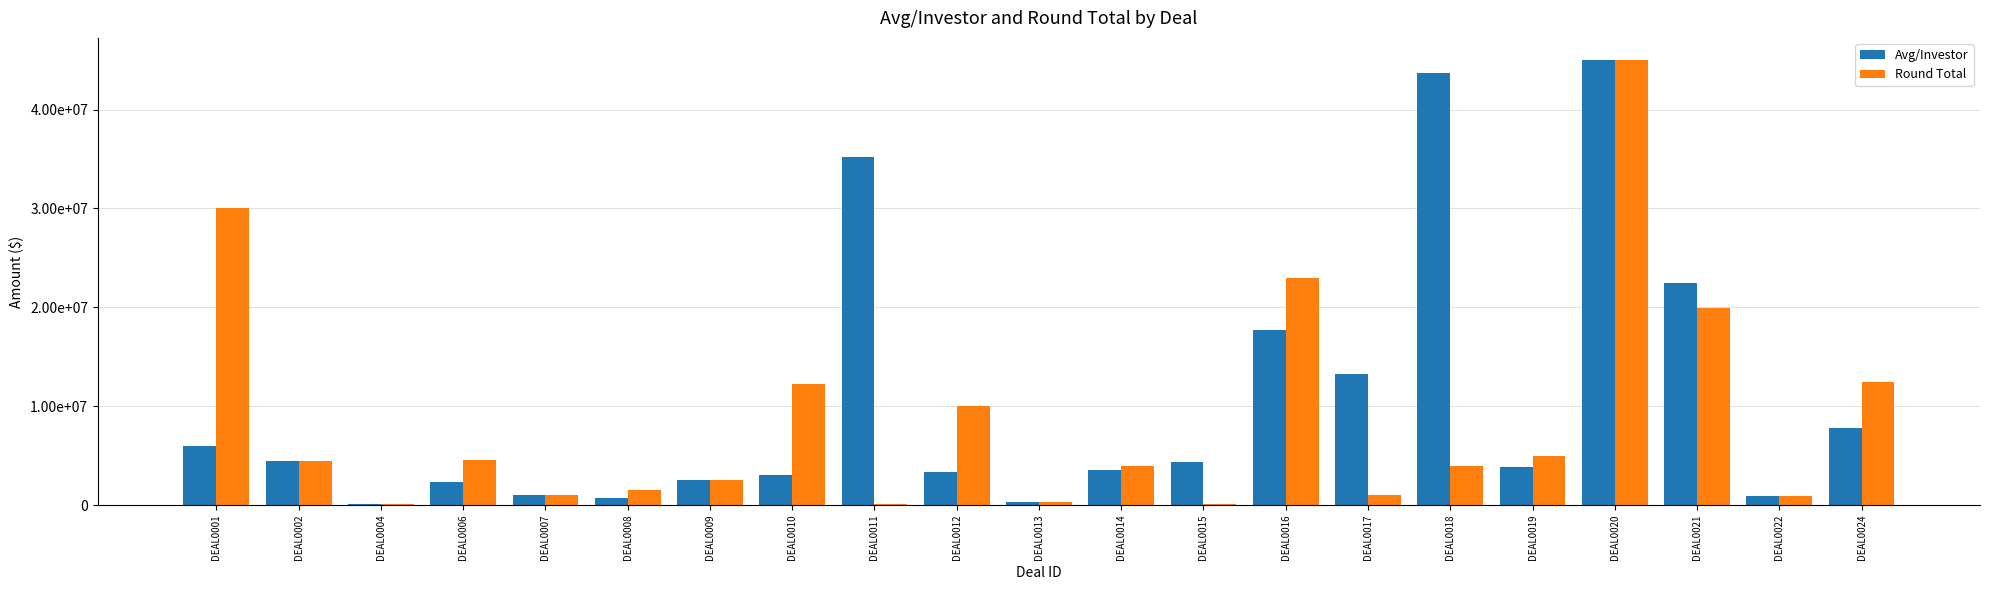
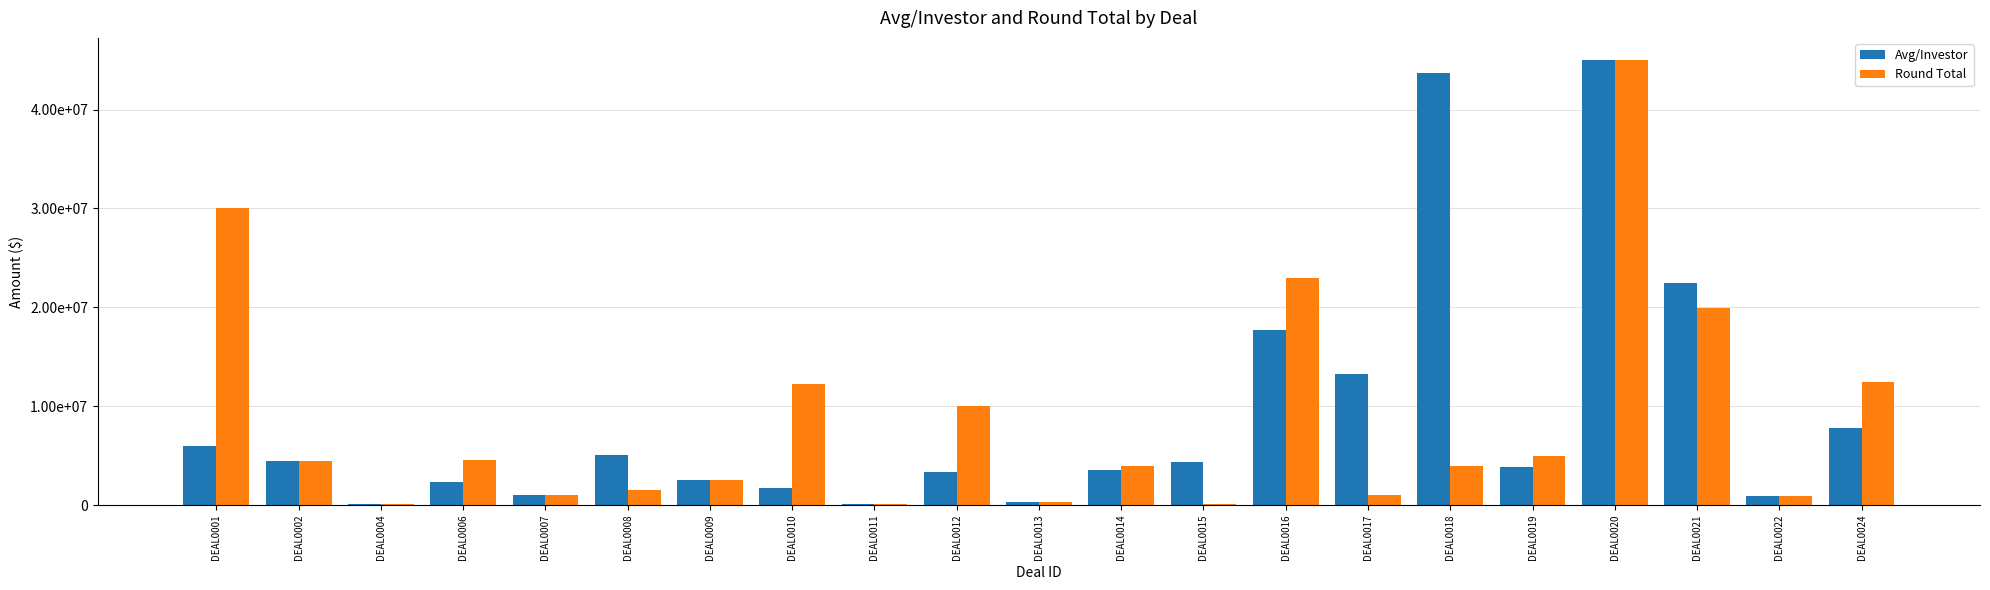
  {
    "Avg/Investor": {
      "DEAL0001": 6000000,
      "DEAL0002": 5000000,
      "DEAL0006": 2000000,
      "DEAL0007": 1000000,
-     "DEAL0008": 1000000,
+     "DEAL0008": 5000000,
      "DEAL0009": 3000000,
-     "DEAL0010": 3000000,
-     "DEAL0011": 35000000,
+     "DEAL0010": 2000000,
+     "DEAL0011": 0,
      "DEAL0012": 3000000,
      "DEAL0013": 0,
      "DEAL0014": 4000000,
      "DEAL0015": 4000000,
      "DEAL0016": 18000000,
      "DEAL0017": 13000000,
      "DEAL0018": 44000000,
      "DEAL0019": 4000000,
      "DEAL0020": 45000000,
      "DEAL0021": 23000000,
      "DEAL0022": 1000000,
      "DEAL0024": 8000000
    },
    "Round Total": {
      "DEAL0001": 30000000,
      "DEAL0002": 5000000,
      "DEAL0006": 5000000,
      "DEAL0007": 1000000,
      "DEAL0008": 2000000,
      "DEAL0009": 3000000,
      "DEAL0010": 12000000,
      "DEAL0012": 10000000,
      "DEAL0013": 0,
      "DEAL0014": 4000000,
      "DEAL0016": 23000000,
      "DEAL0017": 1000000,
      "DEAL0018": 4000000,
      "DEAL0019": 5000000,
      "DEAL0020": 45000000,
      "DEAL0021": 20000000,
      "DEAL0022": 1000000,
      "DEAL0024": 12000000
    }
  }
